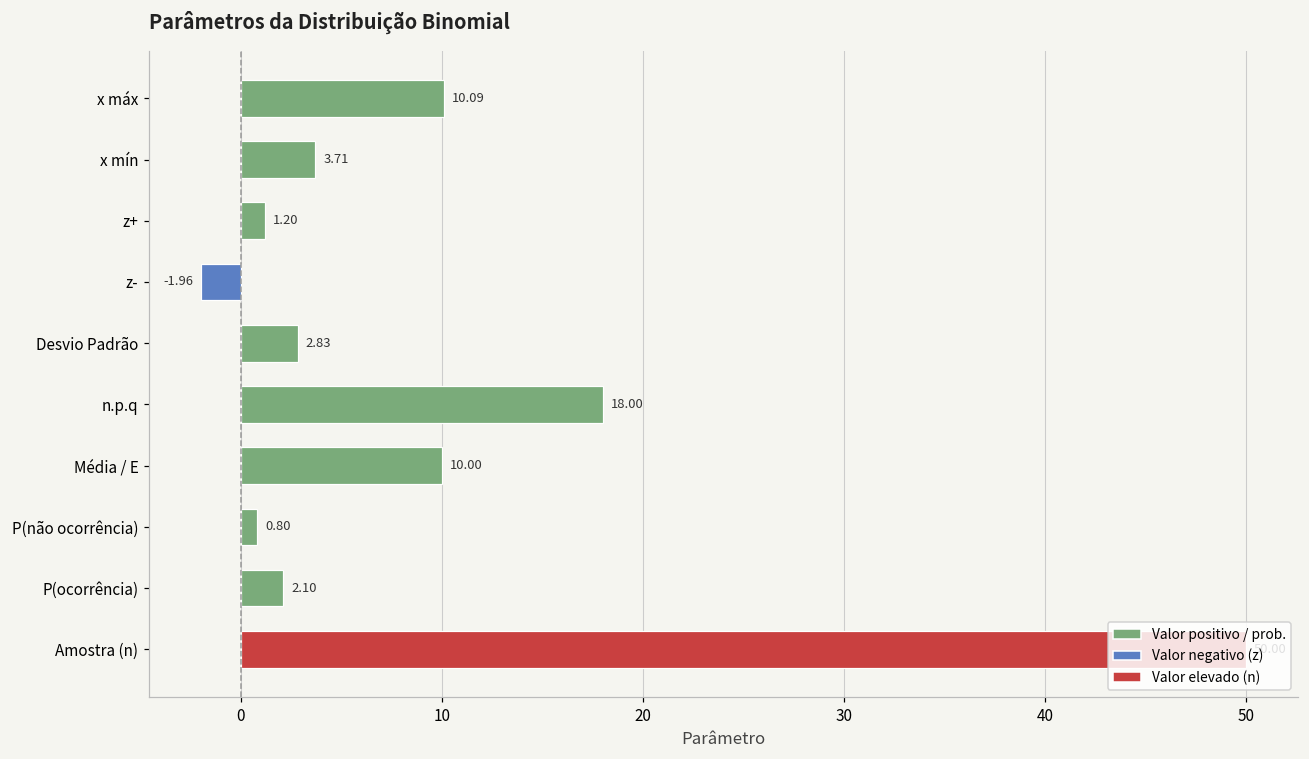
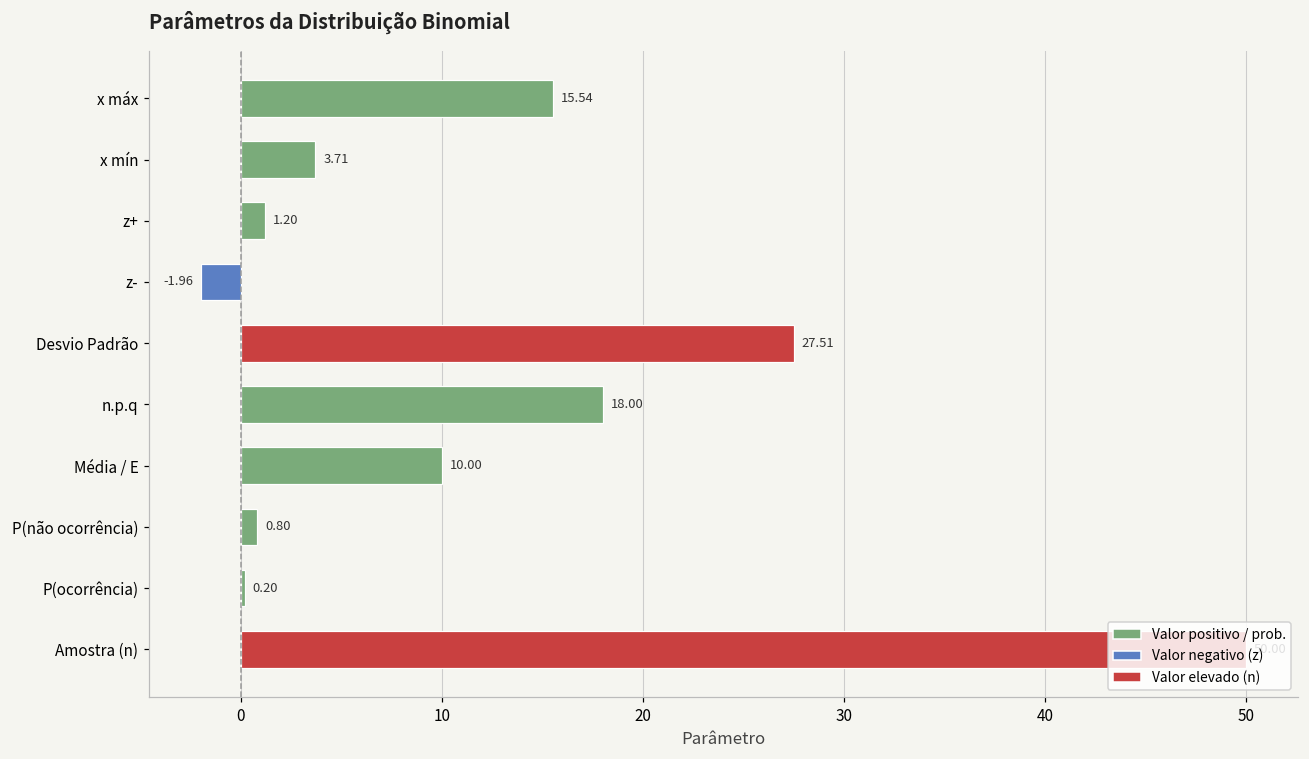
  {
-   "x máx": 10.09,
+   "x máx": 15.54,
    "x mín": 3.71,
    "z+": 1.20,
    "z-": -1.96,
-   "Desvio Padrão": 2.83,
+   "Desvio Padrão": 27.51,
    "n.p.q": 18.00,
    "Média / E": 10.00,
    "P(não ocorrência)": 0.80,
-   "P(ocorrência)": 2.10
+   "P(ocorrência)": 0.20
  }
